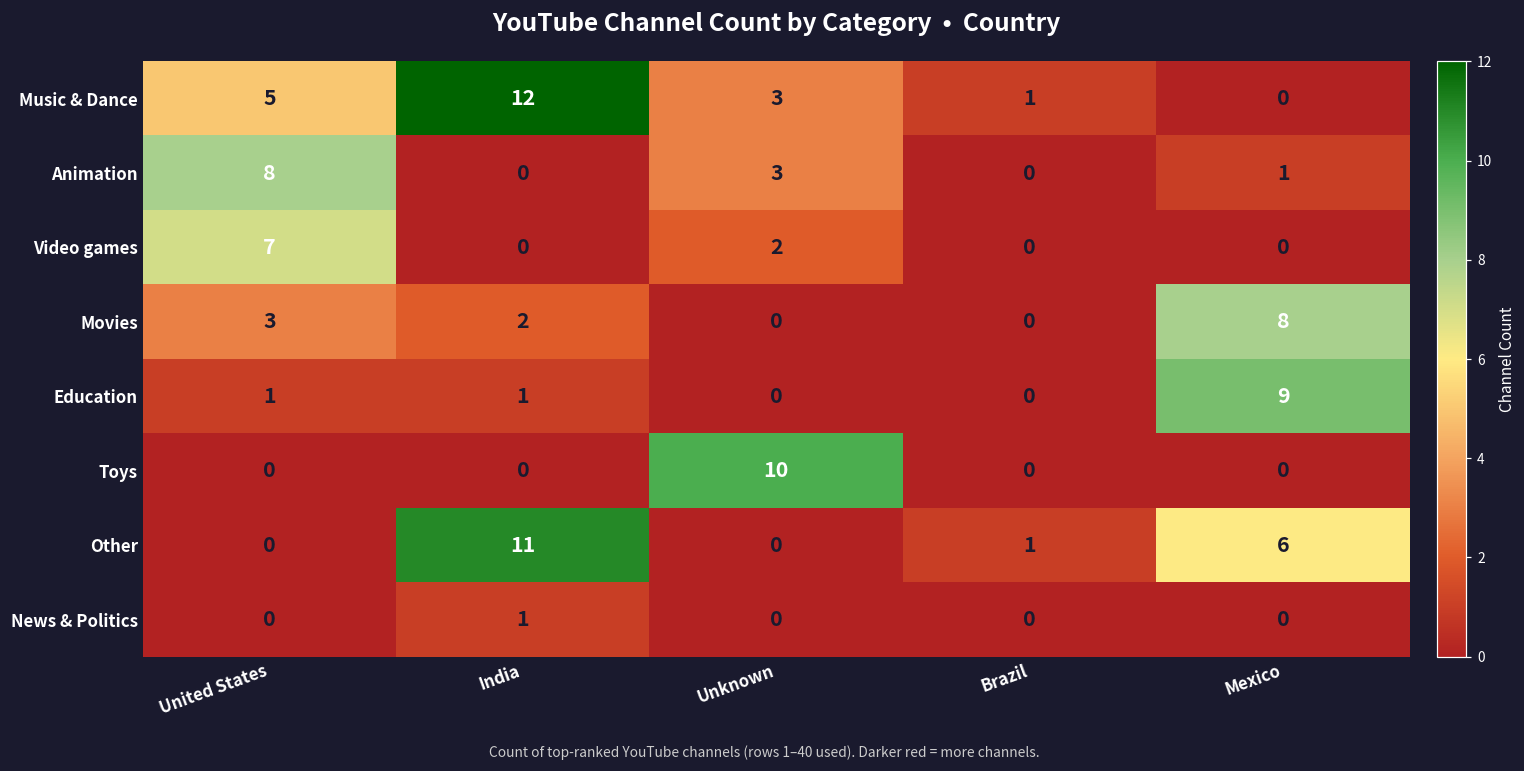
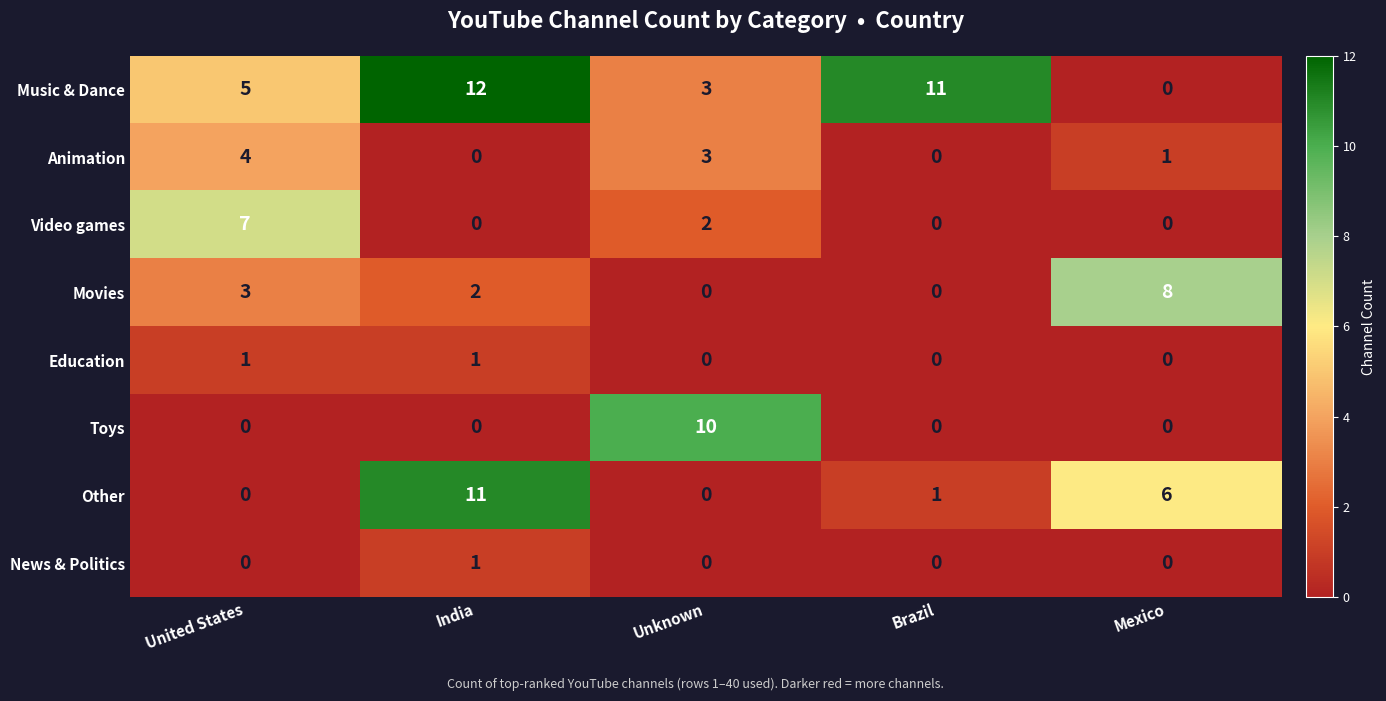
  {
    "Music & Dance": {
      "United States": 5,
      "India": 12,
      "Unknown": 3,
-     "Brazil": 1,
+     "Brazil": 11,
      "Mexico": 0
    },
    "Animation": {
-     "United States": 8,
+     "United States": 4,
      "India": 0,
      "Unknown": 3,
      "Brazil": 0,
      "Mexico": 1
    },
    "Video games": {
      "United States": 7,
      "India": 0,
      "Unknown": 2,
      "Brazil": 0,
      "Mexico": 0
    },
    "Movies": {
      "United States": 3,
      "India": 2,
      "Unknown": 0,
      "Brazil": 0,
      "Mexico": 8
    },
    "Education": {
      "United States": 1,
      "India": 1,
      "Unknown": 0,
      "Brazil": 0,
-     "Mexico": 9
+     "Mexico": 0
    },
    "Toys": {
      "United States": 0,
      "India": 0,
      "Unknown": 10,
      "Brazil": 0,
      "Mexico": 0
    },
    "Other": {
      "United States": 0,
      "India": 11,
      "Unknown": 0,
      "Brazil": 1,
      "Mexico": 6
    },
    "News & Politics": {
      "United States": 0,
      "India": 1,
      "Unknown": 0,
      "Brazil": 0,
      "Mexico": 0
    }
  }
